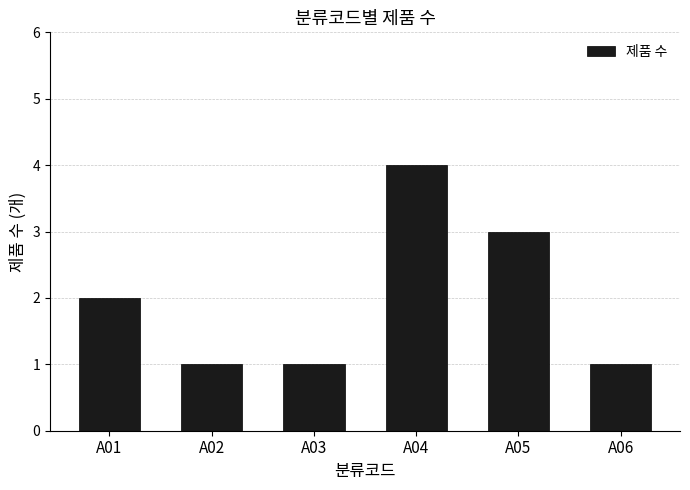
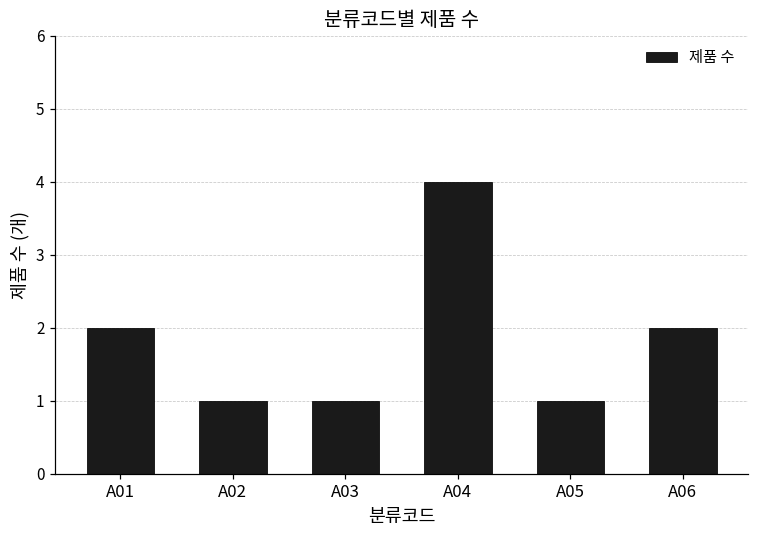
  {
    "A01": 2,
    "A02": 1,
    "A03": 1,
    "A04": 4,
-   "A05": 3,
-   "A06": 1
+   "A05": 1,
+   "A06": 2
  }
